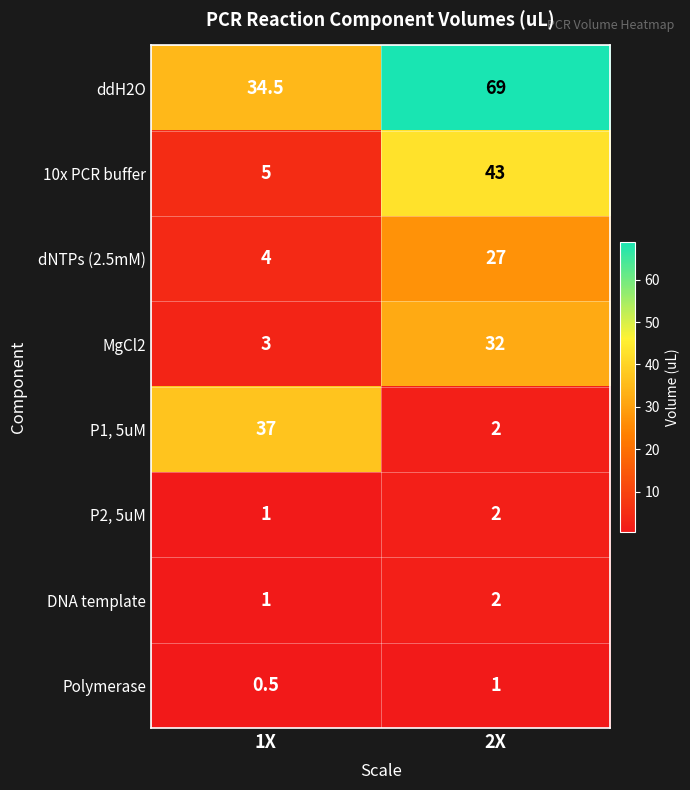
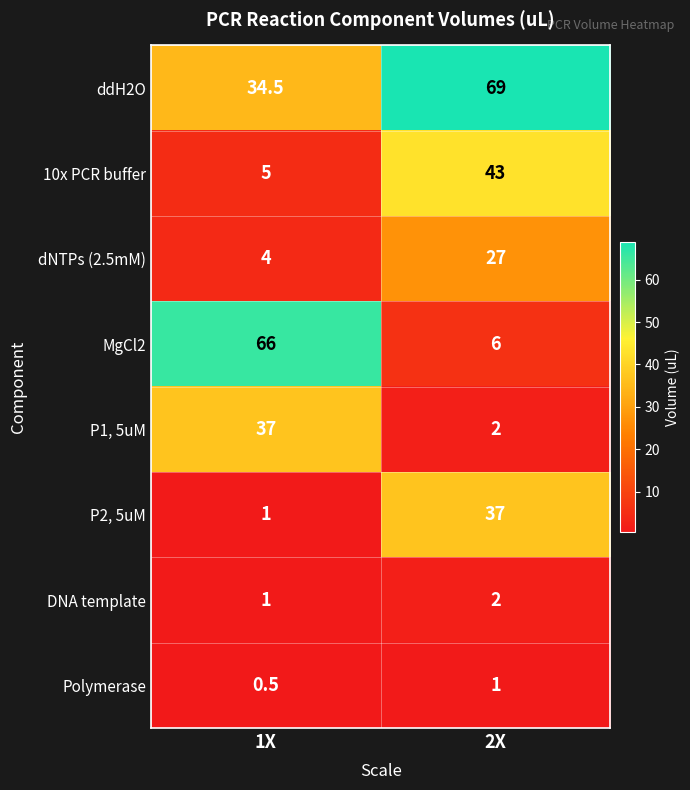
  {
    "ddH2O": {
      "1X": 34.5,
      "2X": 69
    },
    "10x PCR buffer": {
      "1X": 5,
      "2X": 43
    },
    "dNTPs (2.5mM)": {
      "1X": 4,
      "2X": 27
    },
    "MgCl2": {
-     "1X": 3,
-     "2X": 32
+     "1X": 66,
+     "2X": 6
    },
    "P1, 5uM": {
      "1X": 37,
      "2X": 2
    },
    "P2, 5uM": {
      "1X": 1,
-     "2X": 2
+     "2X": 37
    },
    "DNA template": {
      "1X": 1,
      "2X": 2
    },
    "Polymerase": {
      "1X": 0.5,
      "2X": 1
    }
  }
